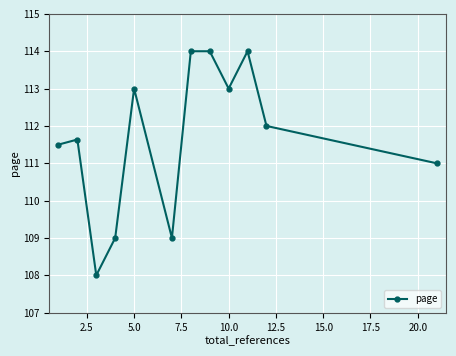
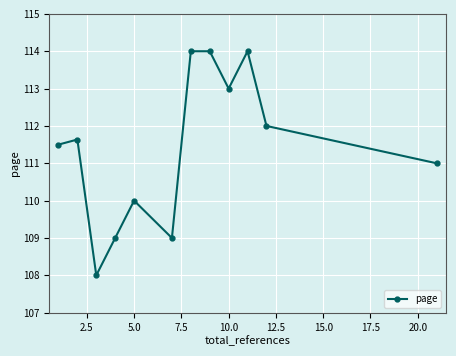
  {
-   "5.0": 113,
+   "5.0": 110,
    "10.0": 113
  }
